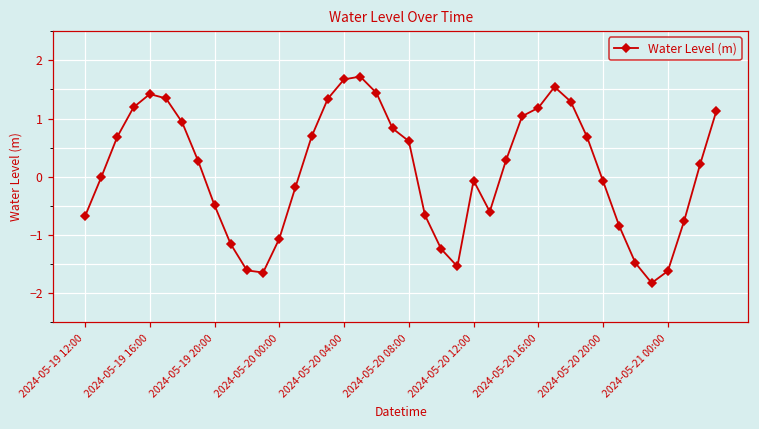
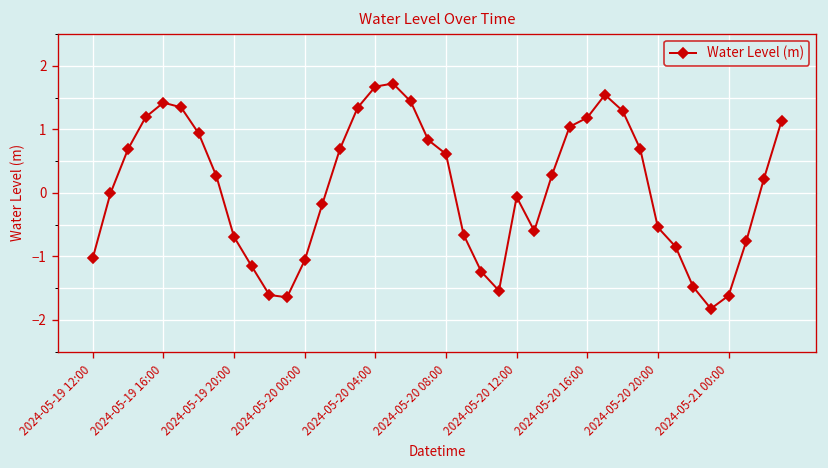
  {
-   "2024-05-19 12:00": -0.7,
+   "2024-05-19 12:00": -1.0,
    "2024-05-19 16:00": 1.4,
-   "2024-05-19 20:00": -0.5,
+   "2024-05-19 20:00": -0.7,
    "2024-05-20 00:00": -1.1,
    "2024-05-20 04:00": 1.7,
    "2024-05-20 08:00": 0.6,
    "2024-05-20 12:00": -0.1,
    "2024-05-20 16:00": 1.2,
-   "2024-05-20 20:00": -0.1,
+   "2024-05-20 20:00": -0.5,
    "2024-05-21 00:00": -1.6
  }
